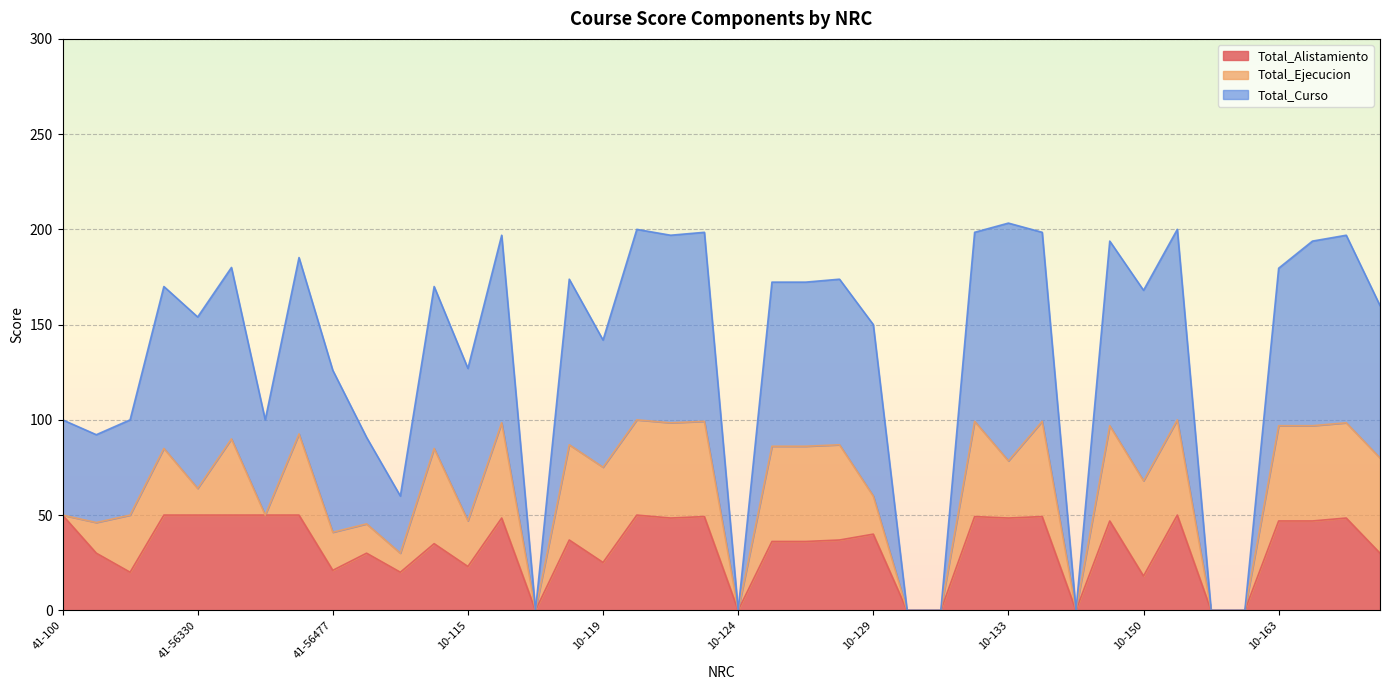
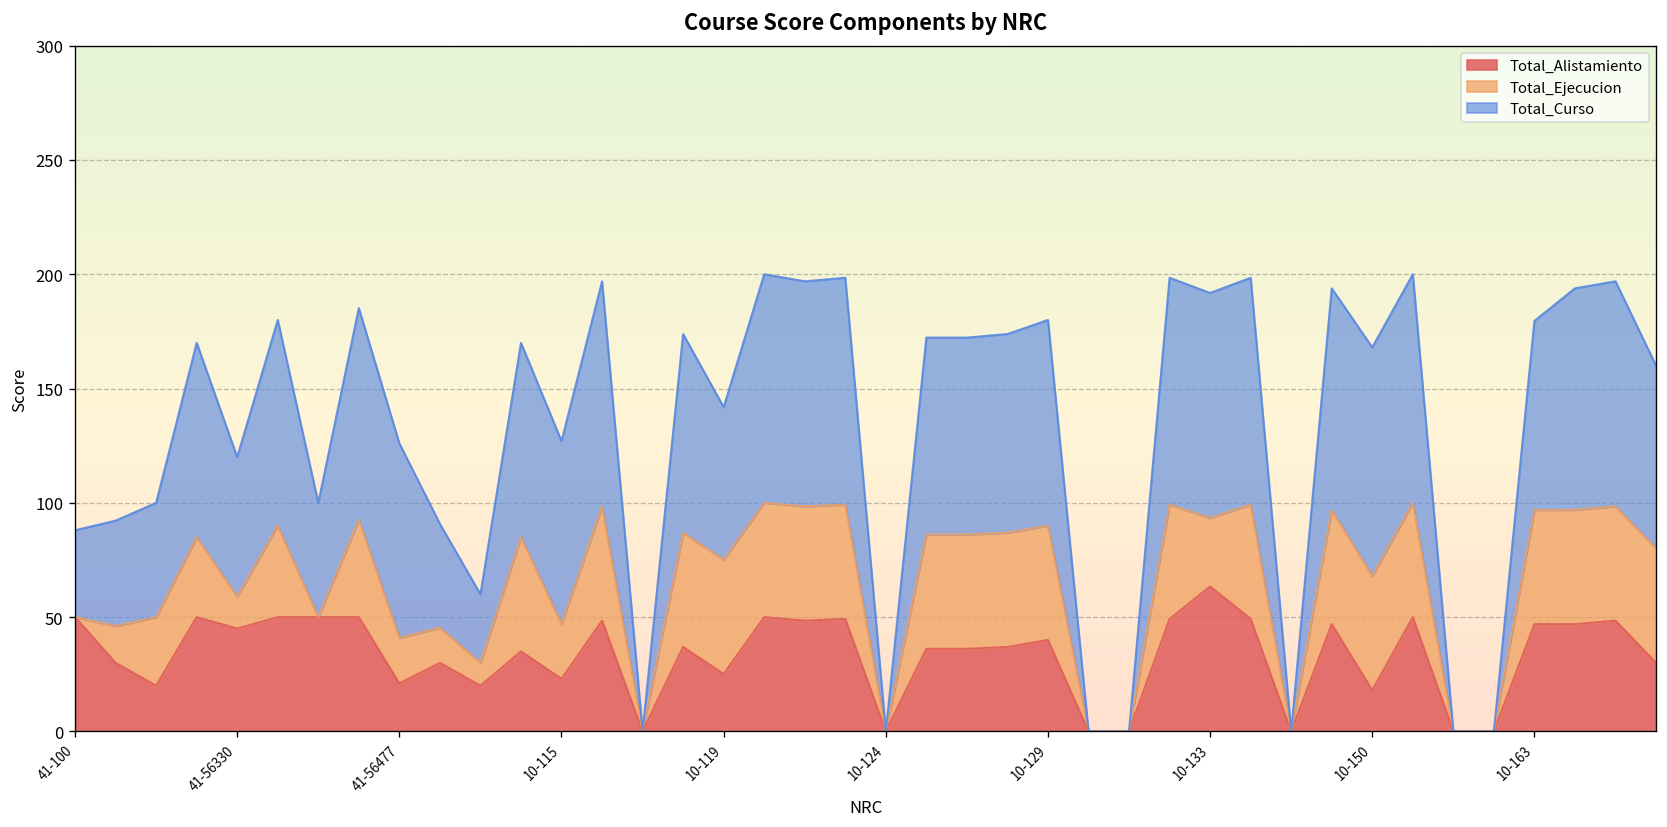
  {
    "Total_Alistamiento": {
-     "41-56330": 50,
+     "41-56330": 45,
      "41-56477": 21,
      "10-115": 23,
      "10-119": 25,
      "10-129": 40,
-     "10-133": 48,
+     "10-133": 63,
      "10-150": 18,
      "10-163": 47
    },
    "Total_Ejecucion": {
      "41-56330": 14,
      "41-56477": 20,
      "10-115": 24,
      "10-119": 50,
-     "10-129": 20,
+     "10-129": 50,
      "10-133": 30,
      "10-150": 50,
      "10-163": 50
    },
    "Total_Curso": {
-     "41-100": 50,
-     "41-56330": 90,
+     "41-100": 38,
+     "41-56330": 61,
      "41-56477": 85,
      "10-115": 80,
      "10-119": 67,
      "10-129": 90,
-     "10-133": 125,
+     "10-133": 98,
      "10-150": 100,
      "10-163": 83
    }
  }
